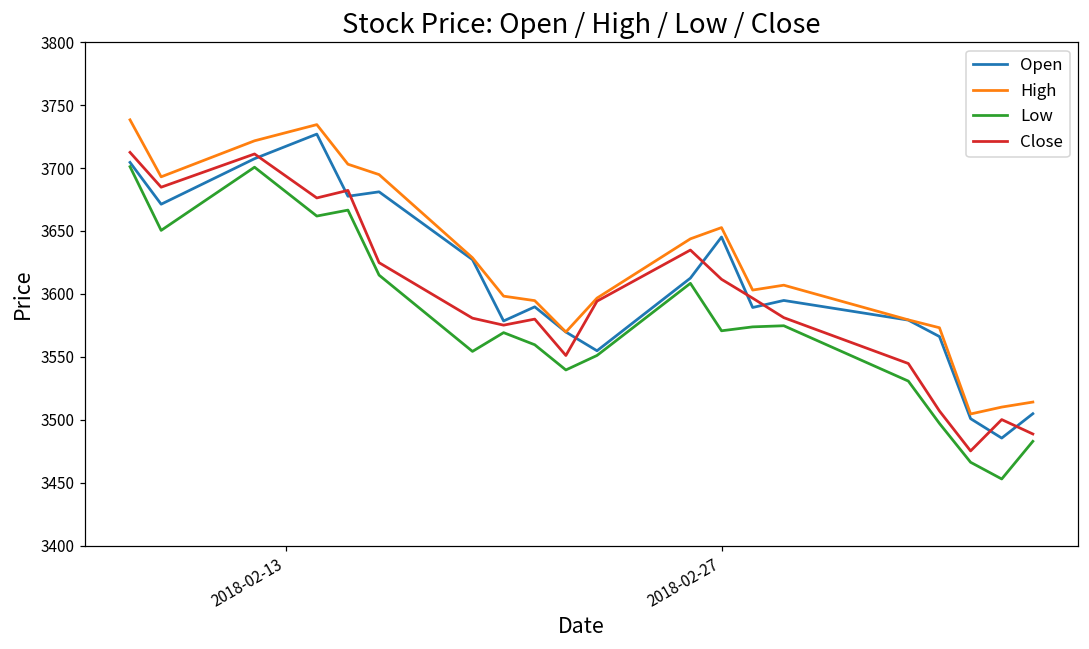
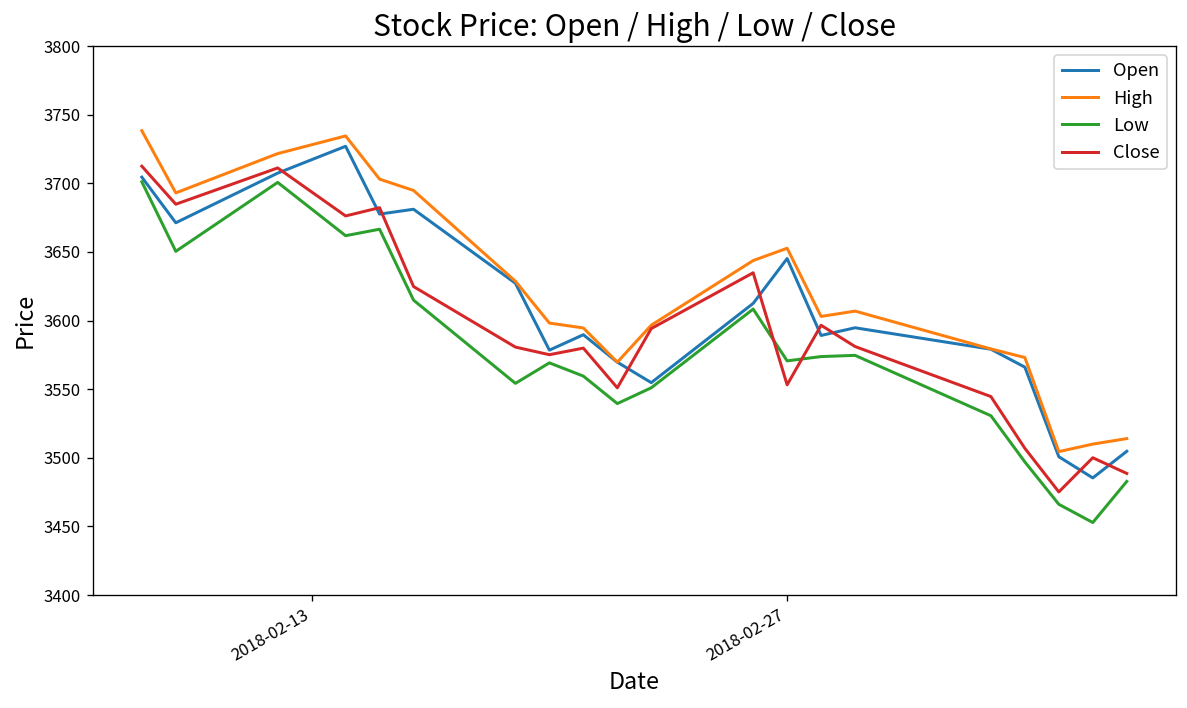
  {
    "Open": {
      "2018-02-27": 3645
    },
    "High": {
      "2018-02-27": 3653
    },
    "Low": {
      "2018-02-27": 3571
    },
    "Close": {
-     "2018-02-27": 3612
+     "2018-02-27": 3553
    }
  }
